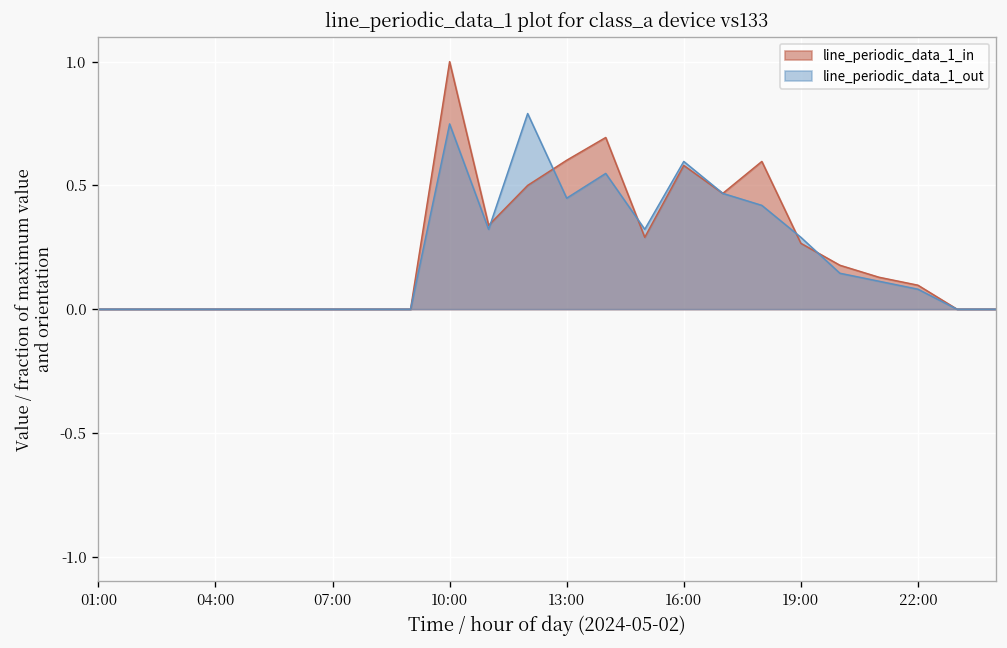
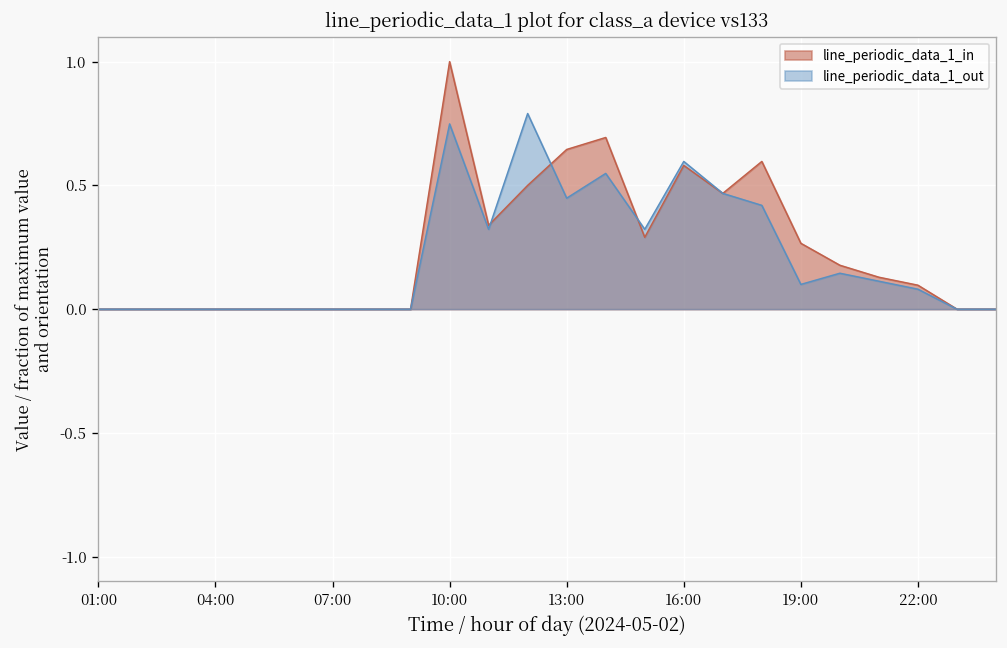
  {
    "line_periodic_data_1_in": {
      "10:00": 1.00,
-     "13:00": 0.60,
+     "13:00": 0.65,
      "16:00": 0.58,
      "19:00": 0.27,
      "22:00": 0.10
    },
    "line_periodic_data_1_out": {
      "10:00": 0.75,
      "13:00": 0.45,
      "16:00": 0.60,
-     "19:00": 0.29,
+     "19:00": 0.10,
      "22:00": 0.08
    }
  }
